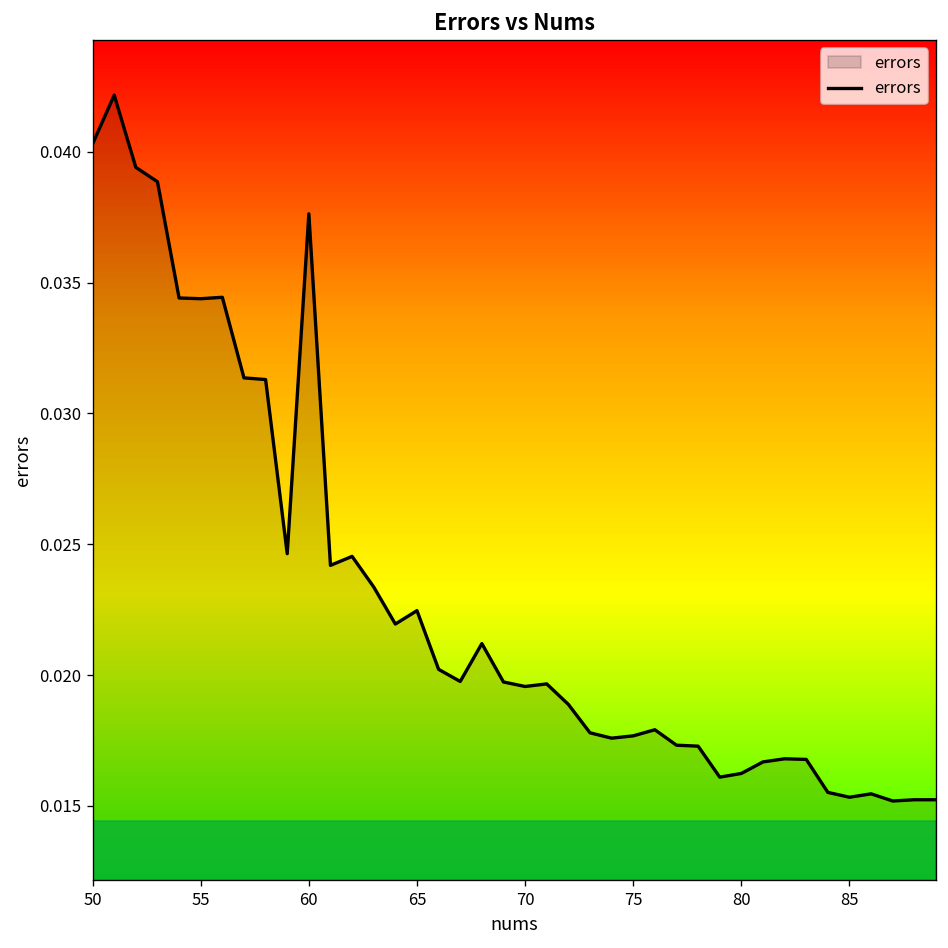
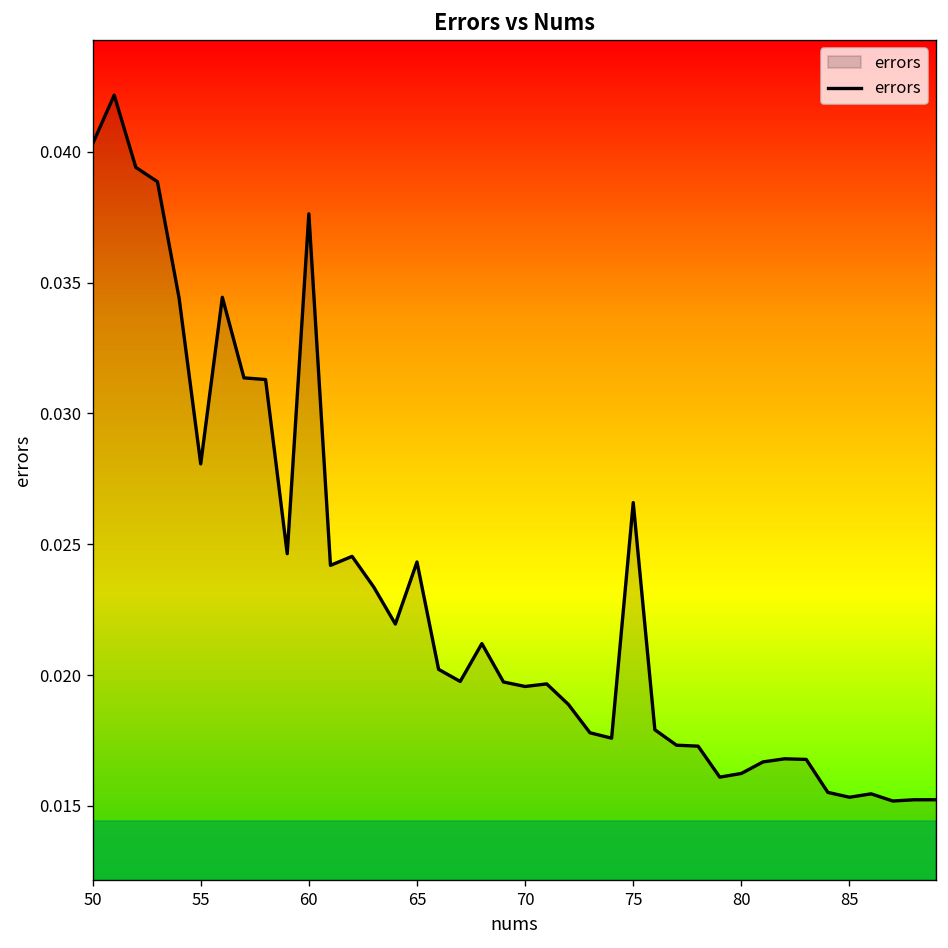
  {
    "50": 0.0403,
-   "55": 0.0344,
+   "55": 0.0281,
    "60": 0.0376,
-   "65": 0.0225,
+   "65": 0.0243,
    "70": 0.0196,
-   "75": 0.0177,
+   "75": 0.0266,
    "80": 0.0162,
    "85": 0.0153
  }
